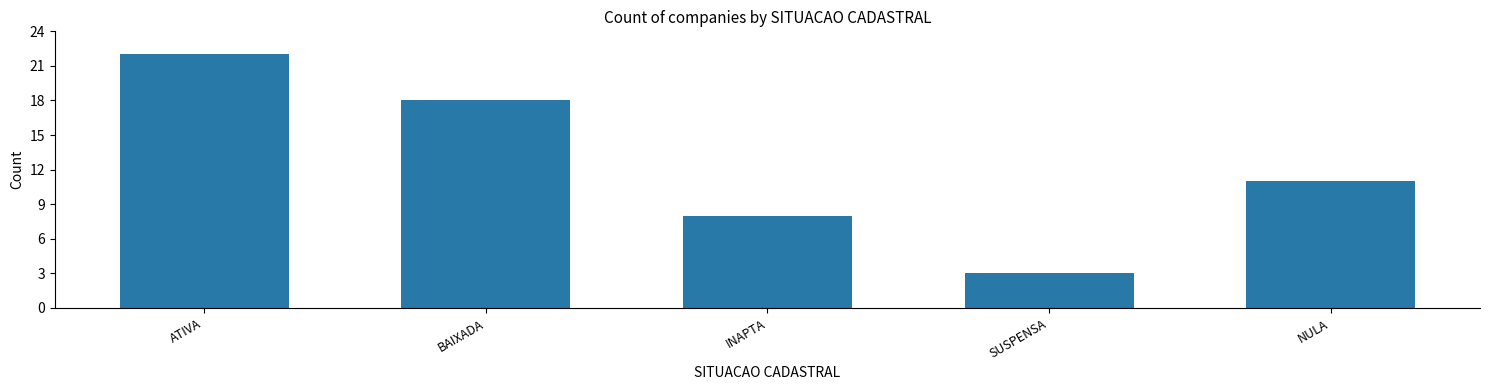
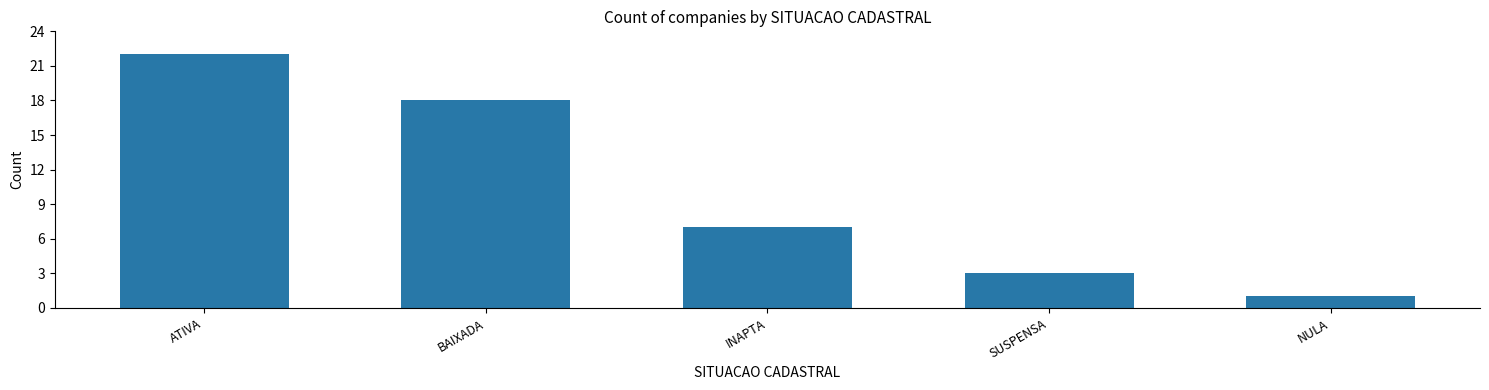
  {
    "ATIVA": 22,
    "BAIXADA": 18,
-   "INAPTA": 8,
+   "INAPTA": 7,
    "SUSPENSA": 3,
-   "NULA": 11
+   "NULA": 1
  }
